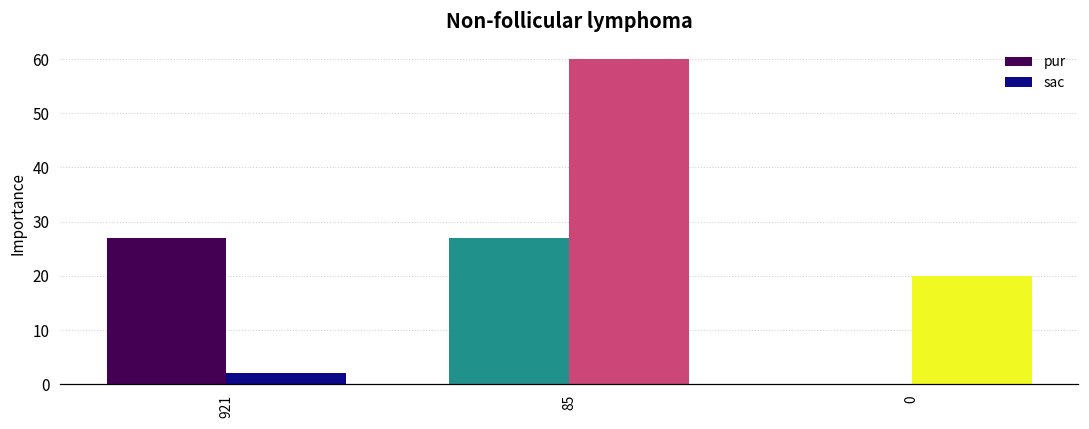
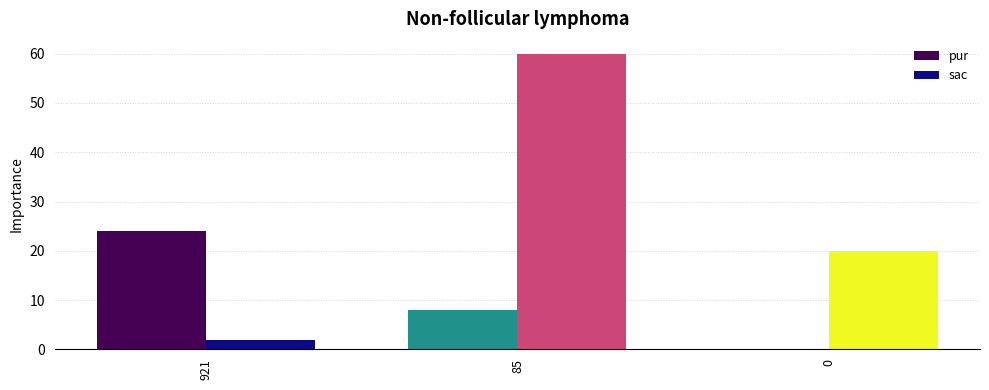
  {
    "pur": {
-     "921": 27,
-     "85": 27,
+     "921": 24,
+     "85": 8,
      "0": 0
    },
    "sac": {
      "921": 2,
      "85": 60,
      "0": 20
    }
  }
